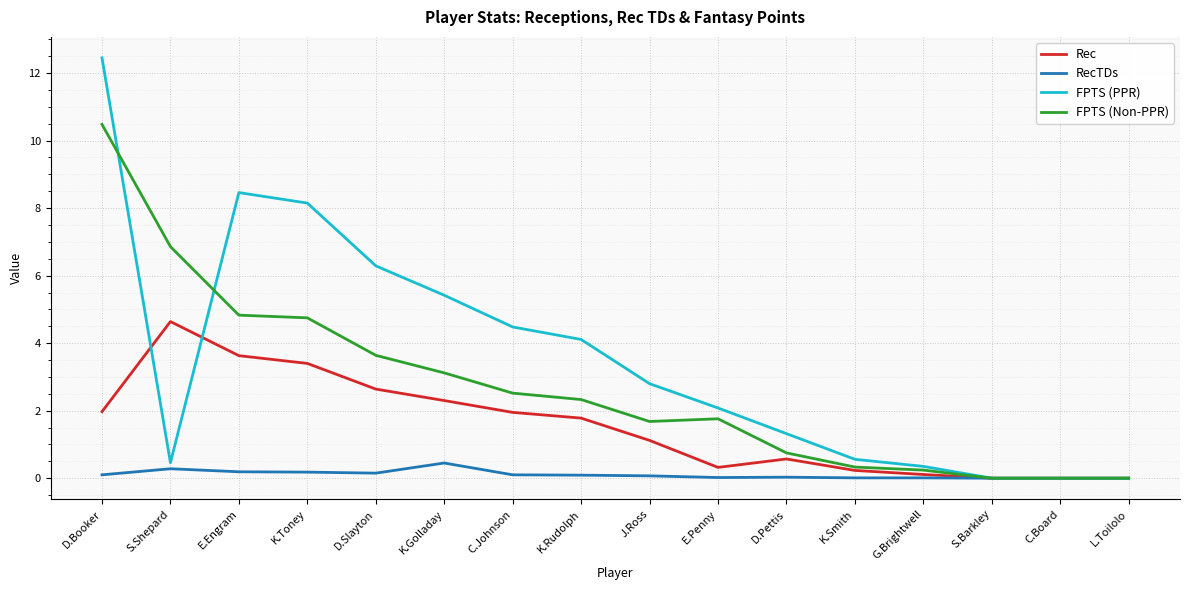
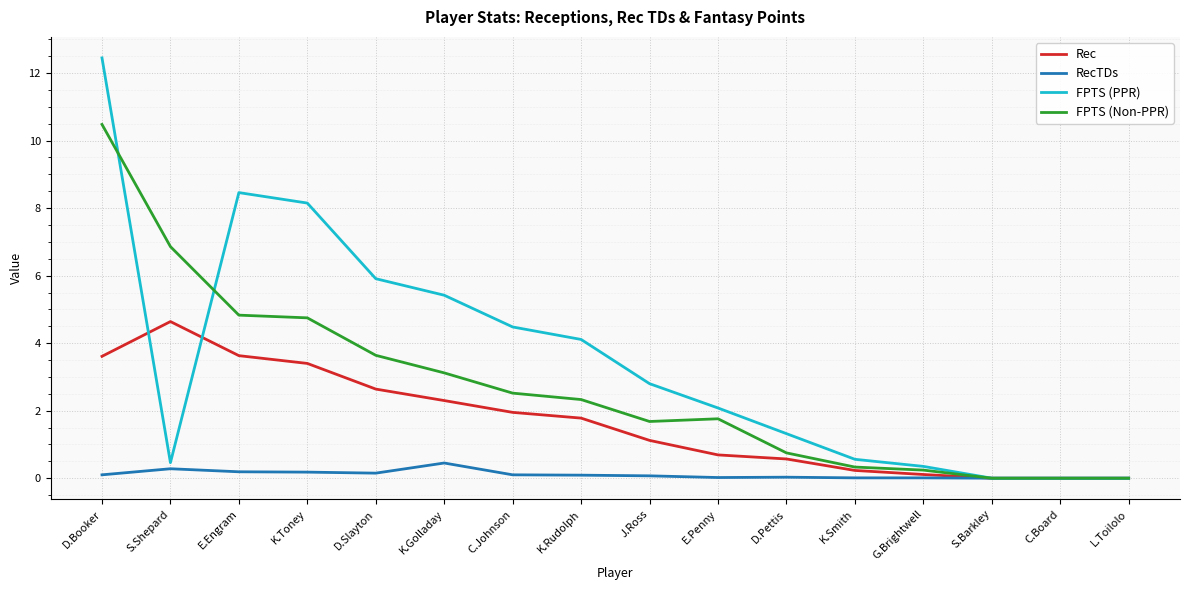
  {
    "Rec": {
-     "D.Booker": 2.0,
+     "D.Booker": 3.6,
      "S.Shepard": 4.6,
      "E.Engram": 3.6,
      "K.Toney": 3.4,
      "D.Slayton": 2.6,
      "K.Golladay": 2.3,
      "C.Johnson": 2.0,
      "K.Rudolph": 1.8,
      "J.Ross": 1.1,
-     "E.Penny": 0.3,
+     "E.Penny": 0.7,
      "D.Pettis": 0.6,
      "K.Smith": 0.2,
      "G.Brightwell": 0.1
    },
    "RecTDs": {
      "D.Booker": 0.1,
      "S.Shepard": 0.3,
      "E.Engram": 0.2,
      "K.Toney": 0.2,
      "D.Slayton": 0.2,
      "K.Golladay": 0.5,
      "C.Johnson": 0.1,
      "K.Rudolph": 0.1,
      "J.Ross": 0.1,
      "E.Penny": 0.0,
      "D.Pettis": 0.0,
      "K.Smith": 0.0,
      "G.Brightwell": 0.0
    },
    "FPTS (PPR)": {
      "D.Booker": 12.5,
      "S.Shepard": 0.5,
      "E.Engram": 8.5,
      "K.Toney": 8.2,
-     "D.Slayton": 6.3,
+     "D.Slayton": 5.9,
      "K.Golladay": 5.4,
      "C.Johnson": 4.5,
      "K.Rudolph": 4.1,
      "J.Ross": 2.8,
      "E.Penny": 2.1,
      "D.Pettis": 1.3,
      "K.Smith": 0.6,
      "G.Brightwell": 0.4
    },
    "FPTS (Non-PPR)": {
      "D.Booker": 10.5,
      "S.Shepard": 6.9,
      "E.Engram": 4.8,
      "K.Toney": 4.8,
      "D.Slayton": 3.6,
      "K.Golladay": 3.1,
      "C.Johnson": 2.5,
      "K.Rudolph": 2.3,
      "J.Ross": 1.7,
      "E.Penny": 1.8,
      "D.Pettis": 0.8,
      "K.Smith": 0.3,
      "G.Brightwell": 0.2
    }
  }
